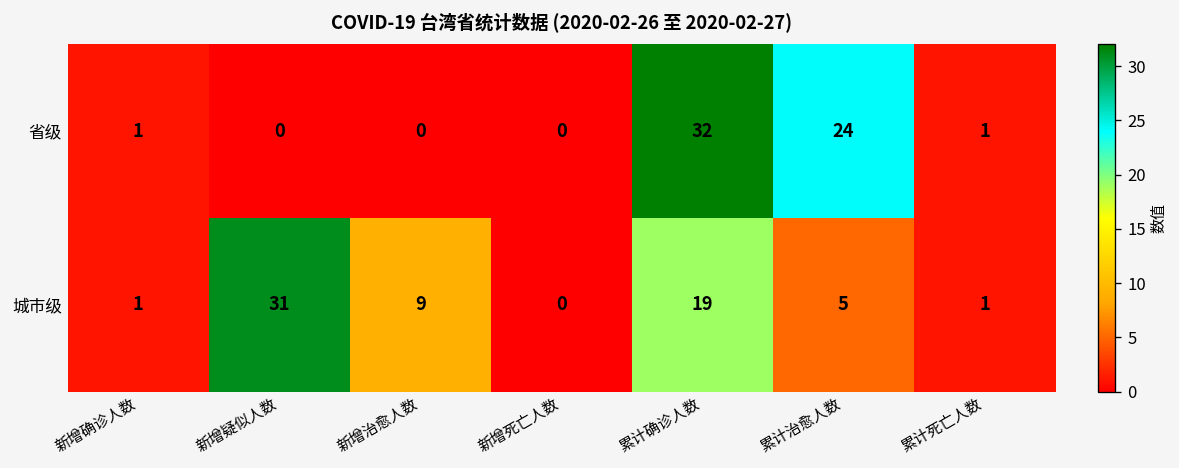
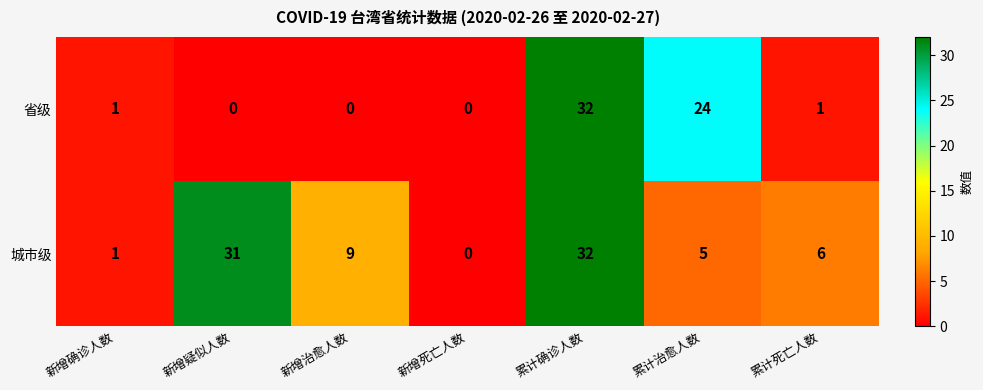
  {
    "省级": {
      "新增确诊人数": 1,
      "新增疑似人数": 0,
      "新增治愈人数": 0,
      "新增死亡人数": 0,
      "累计确诊人数": 32,
      "累计治愈人数": 24,
      "累计死亡人数": 1
    },
    "城市级": {
      "新增确诊人数": 1,
      "新增疑似人数": 31,
      "新增治愈人数": 9,
      "新增死亡人数": 0,
-     "累计确诊人数": 19,
+     "累计确诊人数": 32,
      "累计治愈人数": 5,
-     "累计死亡人数": 1
+     "累计死亡人数": 6
    }
  }
